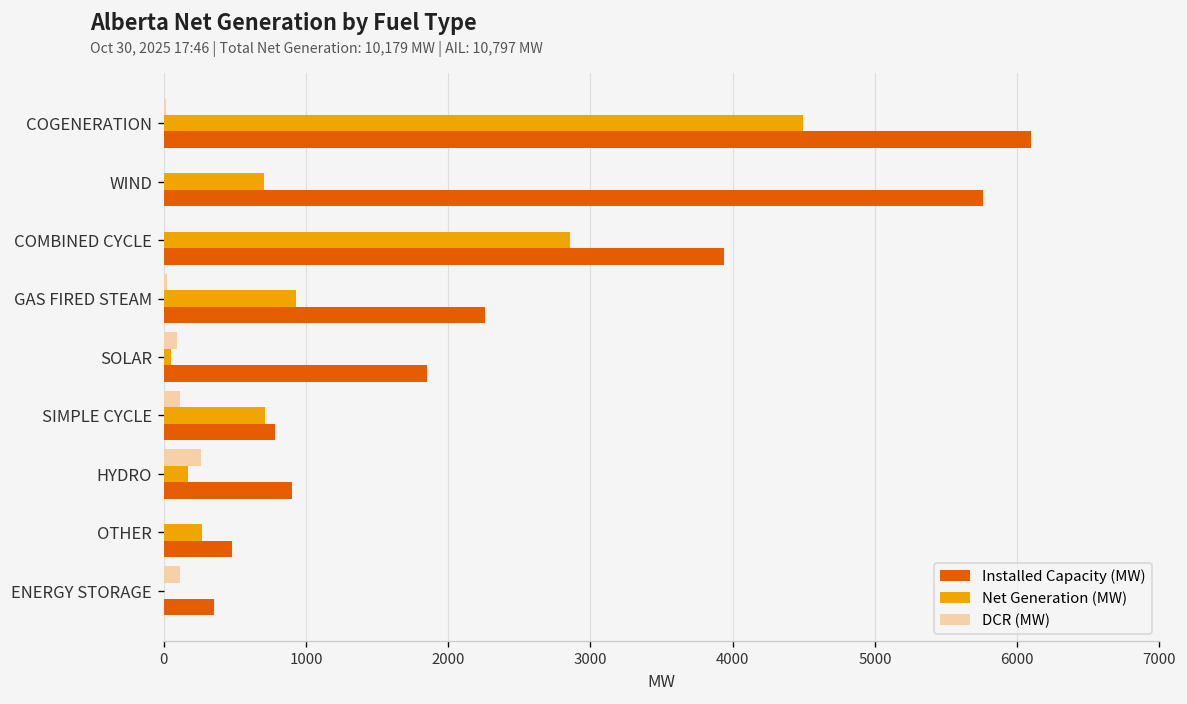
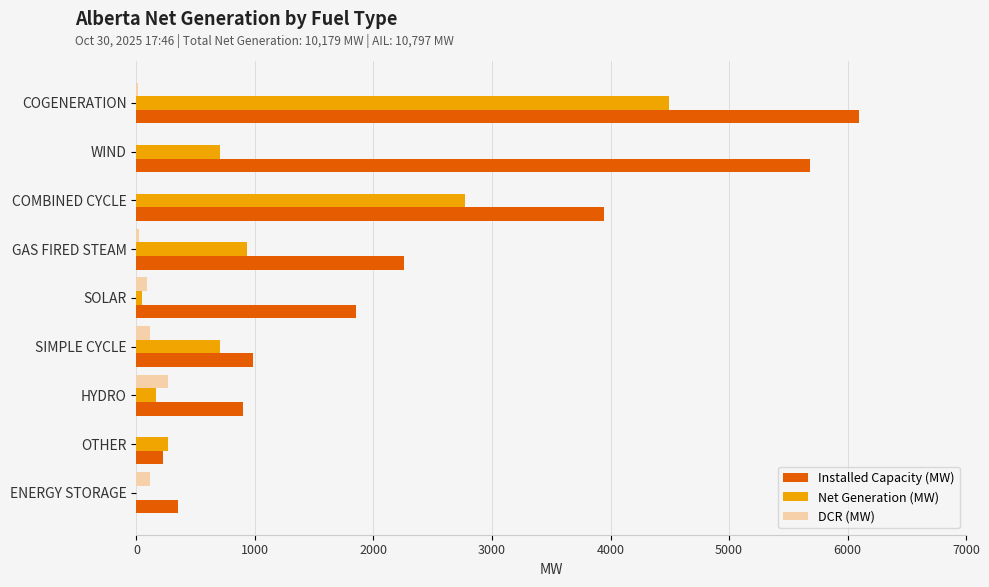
  {
    "Installed Capacity (MW)": {
      "COGENERATION": 6100,
-     "WIND": 5760,
+     "WIND": 5680,
      "COMBINED CYCLE": 3940,
      "GAS FIRED STEAM": 2260,
      "SOLAR": 1850,
-     "SIMPLE CYCLE": 780,
+     "SIMPLE CYCLE": 980,
      "HYDRO": 900,
-     "OTHER": 480,
+     "OTHER": 230,
      "ENERGY STORAGE": 350
    },
    "Net Generation (MW)": {
      "COGENERATION": 4500,
      "WIND": 700,
-     "COMBINED CYCLE": 2850,
+     "COMBINED CYCLE": 2770,
      "GAS FIRED STEAM": 930,
      "SOLAR": 50,
      "SIMPLE CYCLE": 710,
      "HYDRO": 170,
      "OTHER": 270,
      "ENERGY STORAGE": 0
    },
    "DCR (MW)": {
      "WIND": 0,
      "COMBINED CYCLE": 0,
      "SOLAR": 90,
      "SIMPLE CYCLE": 120,
      "HYDRO": 260,
      "OTHER": 0,
      "ENERGY STORAGE": 120
    }
  }
